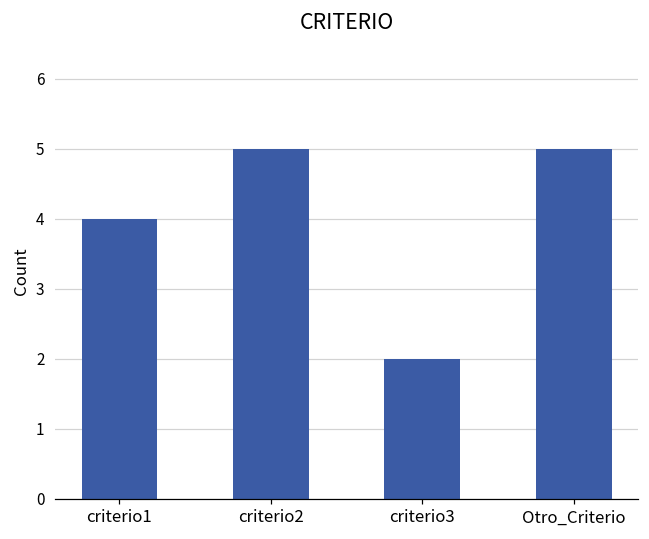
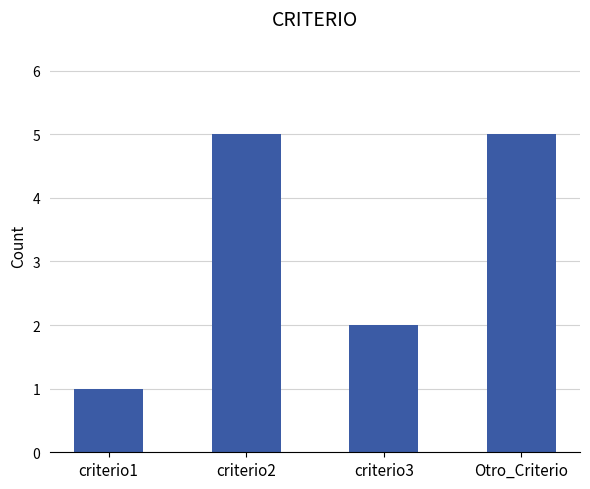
  {
-   "criterio1": 4,
+   "criterio1": 1,
    "criterio2": 5,
    "criterio3": 2,
    "Otro_Criterio": 5
  }
